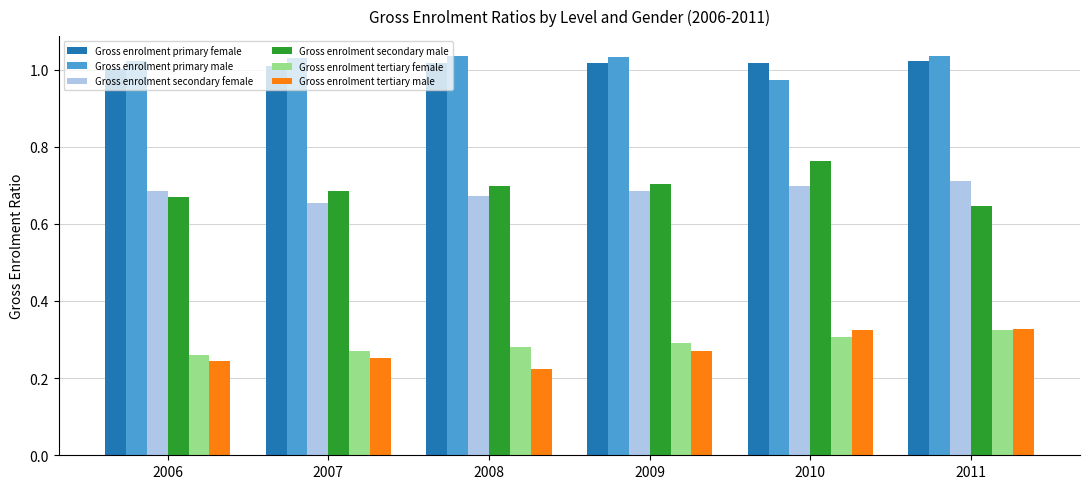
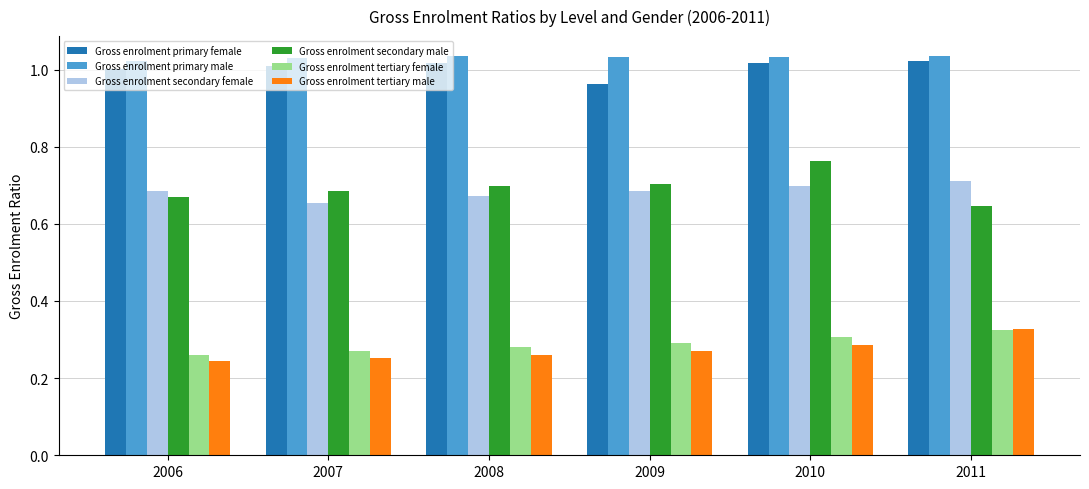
  {
    "Gross enrolment primary female": {
-     "2009": 1.02,
+     "2009": 0.96,
      "2010": 1.02,
      "2011": 1.02
    },
    "Gross enrolment primary male": {
      "2008": 1.03,
      "2009": 1.03,
-     "2010": 0.97,
+     "2010": 1.03,
      "2011": 1.03
    },
    "Gross enrolment secondary female": {
      "2006": 0.69,
      "2007": 0.65,
      "2008": 0.67,
      "2009": 0.68,
      "2010": 0.70,
      "2011": 0.71
    },
    "Gross enrolment secondary male": {
      "2006": 0.67,
      "2007": 0.68,
      "2008": 0.70,
      "2009": 0.70,
      "2010": 0.76,
      "2011": 0.65
    },
    "Gross enrolment tertiary female": {
      "2006": 0.26,
      "2007": 0.27,
      "2008": 0.28,
      "2009": 0.29,
      "2010": 0.31,
      "2011": 0.33
    },
    "Gross enrolment tertiary male": {
      "2006": 0.24,
      "2007": 0.25,
-     "2008": 0.22,
+     "2008": 0.26,
      "2009": 0.27,
-     "2010": 0.32,
+     "2010": 0.28,
      "2011": 0.33
    }
  }
